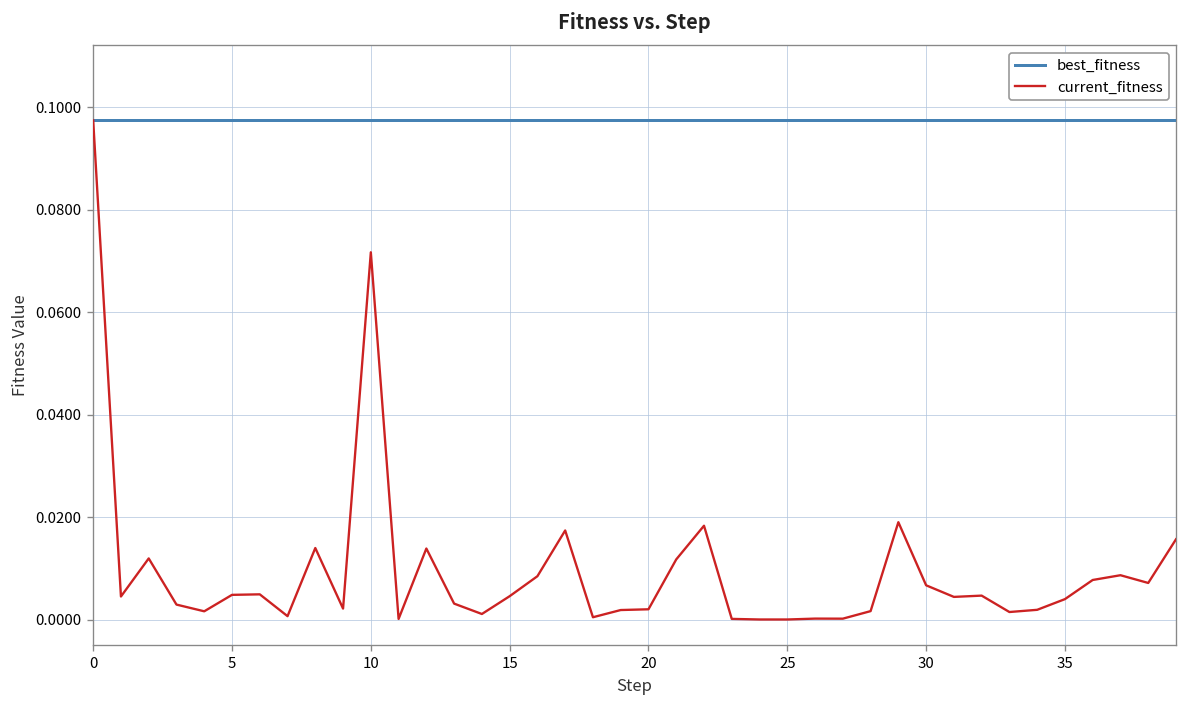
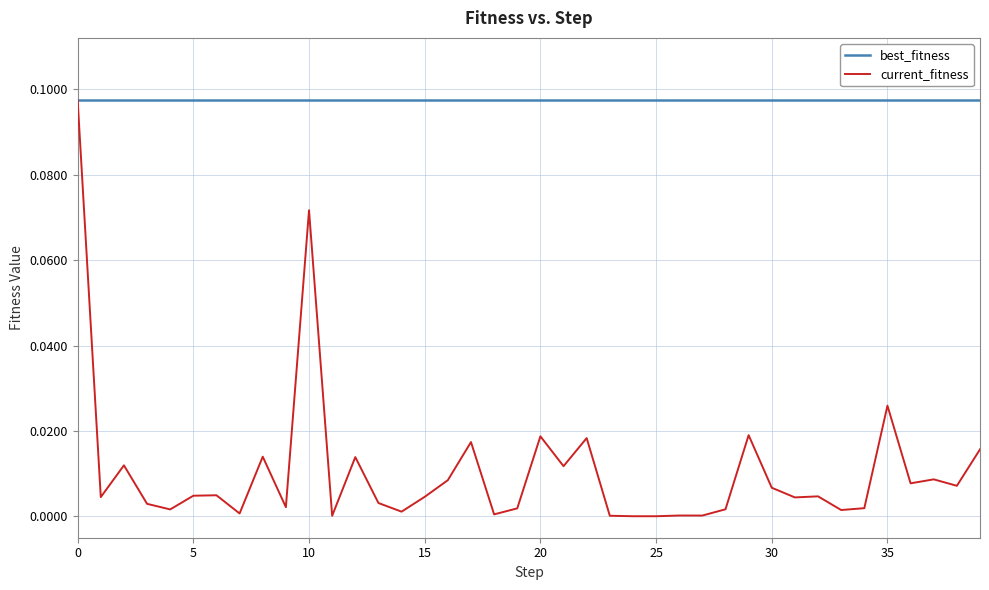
  {
    "best_fitness": {
      "5": 0.097,
      "10": 0.097,
      "15": 0.097,
      "20": 0.097,
      "25": 0.097,
      "30": 0.097,
      "35": 0.097
    },
    "current_fitness": {
      "5": 0.005,
      "10": 0.072,
      "15": 0.005,
-     "20": 0.002,
+     "20": 0.019,
      "25": 0.000,
      "30": 0.007,
-     "35": 0.004
+     "35": 0.026
    }
  }
